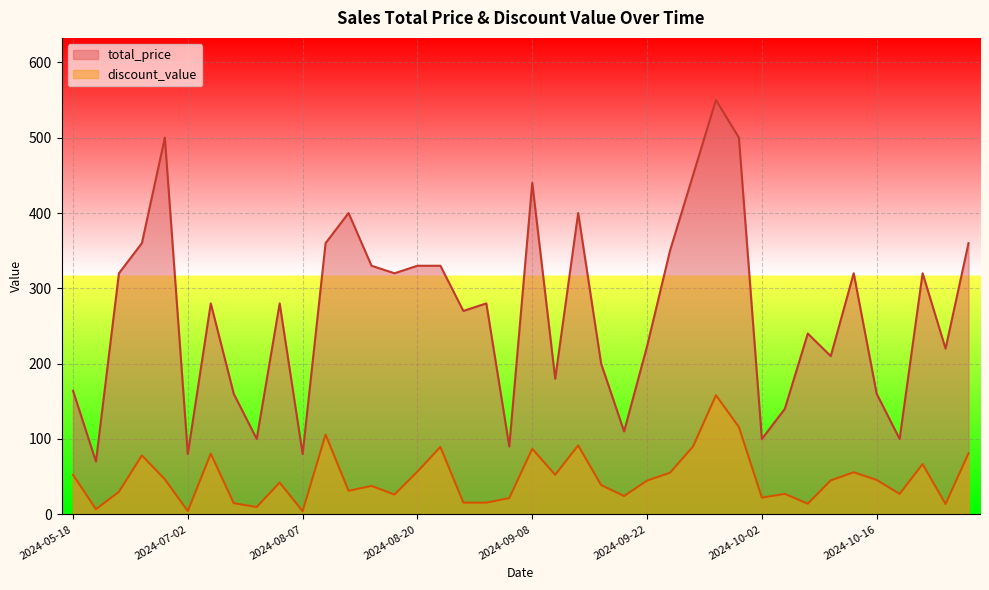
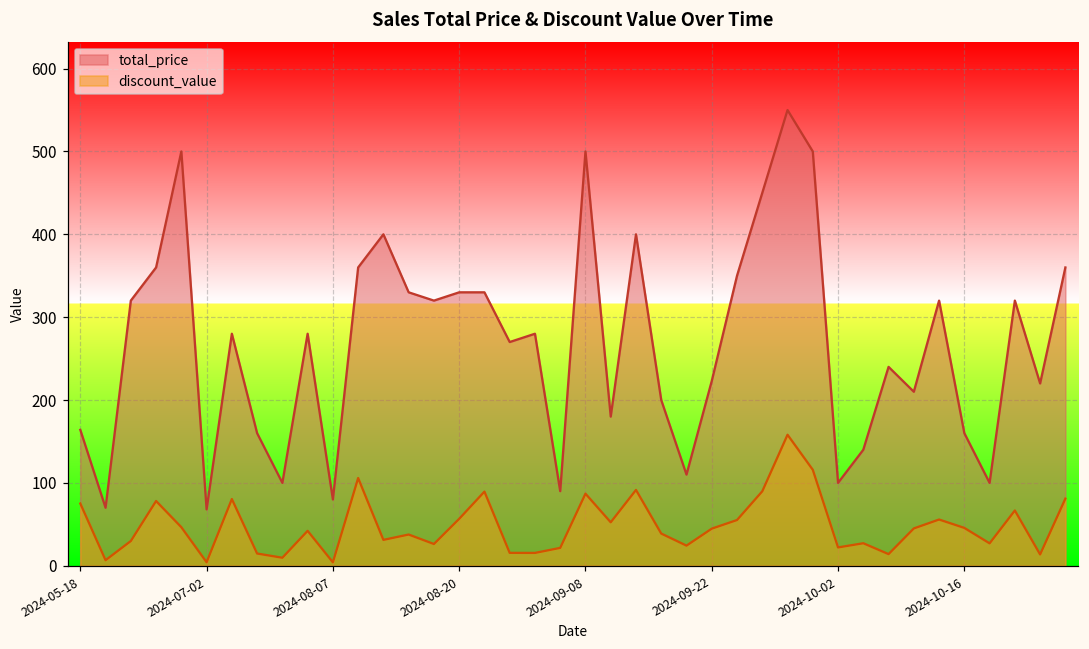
  {
    "total_price": {
      "2024-05-18": 160,
-     "2024-07-02": 80,
+     "2024-07-02": 70,
      "2024-08-07": 80,
      "2024-08-20": 330,
-     "2024-09-08": 440,
+     "2024-09-08": 500,
      "2024-09-22": 220
    },
    "discount_value": {
-     "2024-05-18": 50,
+     "2024-05-18": 80,
      "2024-07-02": 0,
      "2024-08-07": 0,
      "2024-08-20": 60,
      "2024-09-08": 90,
      "2024-09-22": 40
    }
  }
